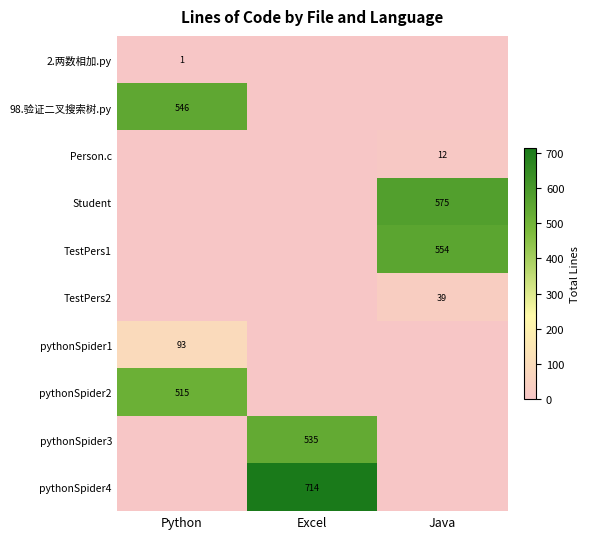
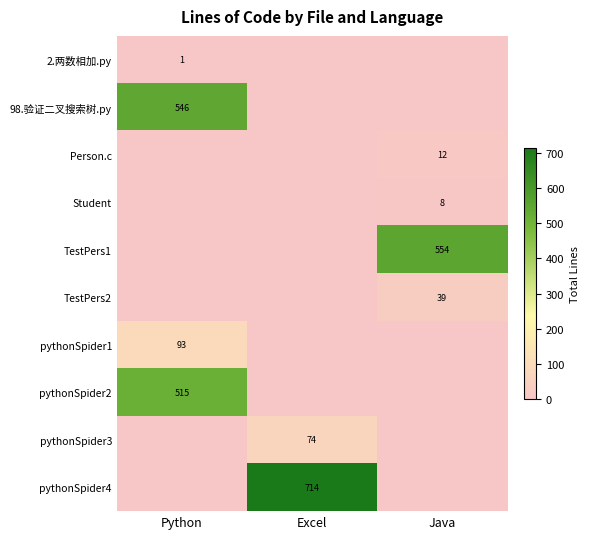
  {
    "2.两数相加.py": {
      "Python": 1
    },
    "98.验证二叉搜索树.py": {
      "Python": 546
    },
    "Person.c": {
      "Java": 12
    },
    "Student": {
-     "Java": 575
+     "Java": 8
    },
    "TestPers1": {
      "Java": 554
    },
    "TestPers2": {
      "Java": 39
    },
    "pythonSpider1": {
      "Python": 93
    },
    "pythonSpider2": {
      "Python": 515
    },
    "pythonSpider3": {
-     "Excel": 535
+     "Excel": 74
    },
    "pythonSpider4": {
      "Excel": 714
    }
  }
